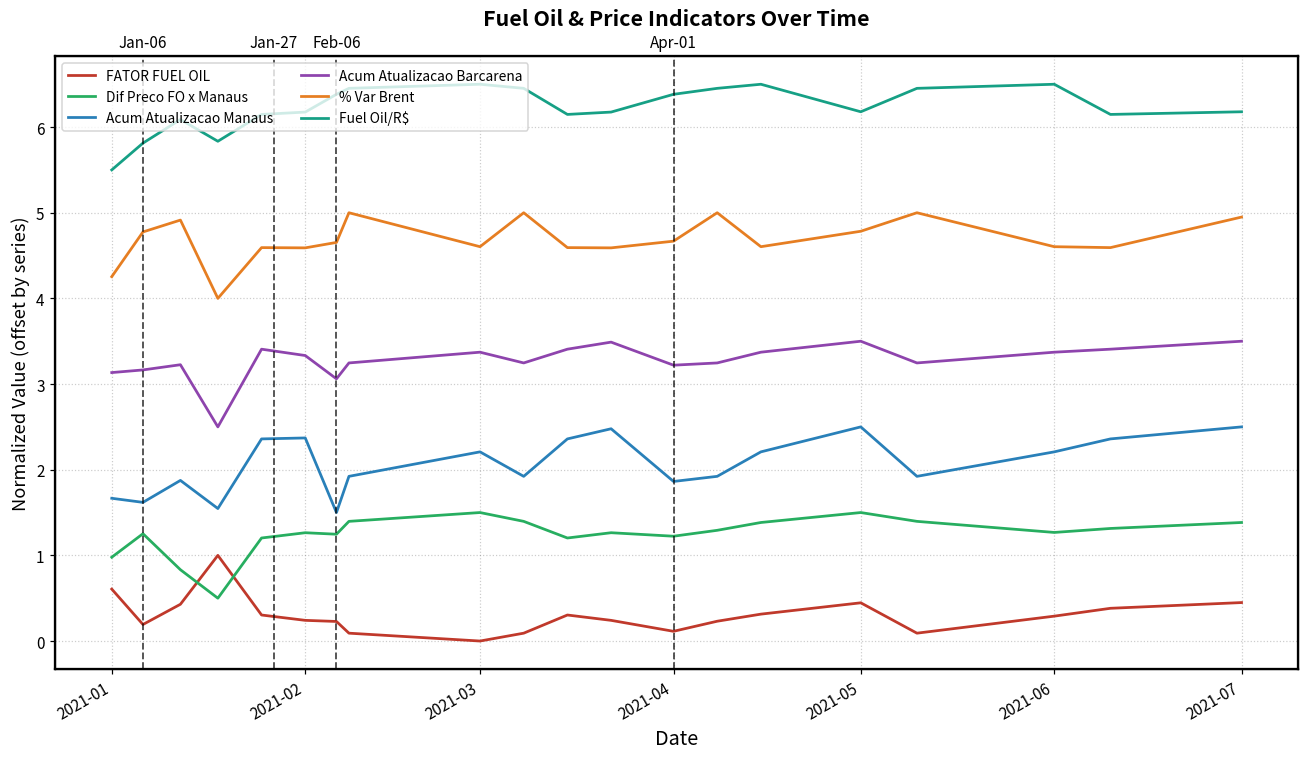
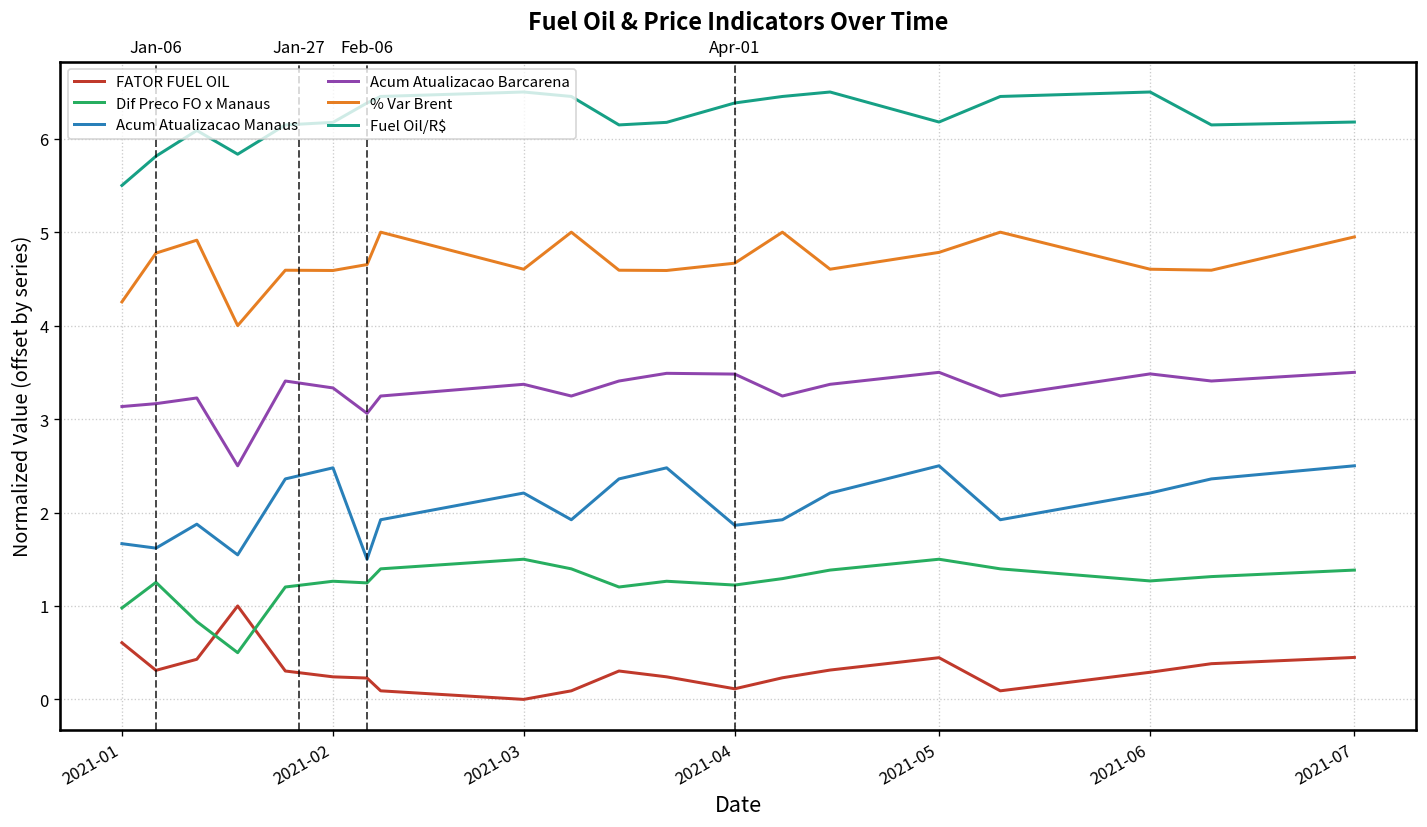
  {
    "FATOR FUEL OIL": {
      "2021-01": 0.6,
-     "Jan-06": 0.2,
+     "Jan-06": 0.3,
      "2021-02": 0.2,
      "Feb-06": 0.2,
      "2021-03": 0.0,
      "2021-04": 0.1,
      "2021-05": 0.4,
      "2021-06": 0.3,
      "2021-07": 0.4
    },
    "Acum Atualizacao Manaus": {
      "2021-01": 1.7,
      "Jan-06": 1.6,
-     "2021-02": 2.4,
+     "2021-02": 2.5,
      "Feb-06": 1.5,
      "2021-03": 2.2,
      "2021-04": 1.9,
      "2021-05": 2.5,
      "2021-06": 2.2,
      "2021-07": 2.5
    },
    "Acum Atualizacao Barcarena": {
      "2021-01": 3.1,
      "Jan-06": 3.2,
      "2021-02": 3.3,
      "Feb-06": 3.1,
      "2021-03": 3.4,
-     "2021-04": 3.2,
+     "2021-04": 3.5,
      "2021-05": 3.5,
-     "2021-06": 3.4,
+     "2021-06": 3.5,
      "2021-07": 3.5
    },
    "% Var Brent": {
      "2021-01": 4.3,
      "Jan-06": 4.8,
      "2021-02": 4.6,
      "Feb-06": 4.7,
      "2021-03": 4.6,
      "2021-04": 4.7,
      "2021-05": 4.8,
      "2021-06": 4.6,
      "2021-07": 4.9
    }
  }
